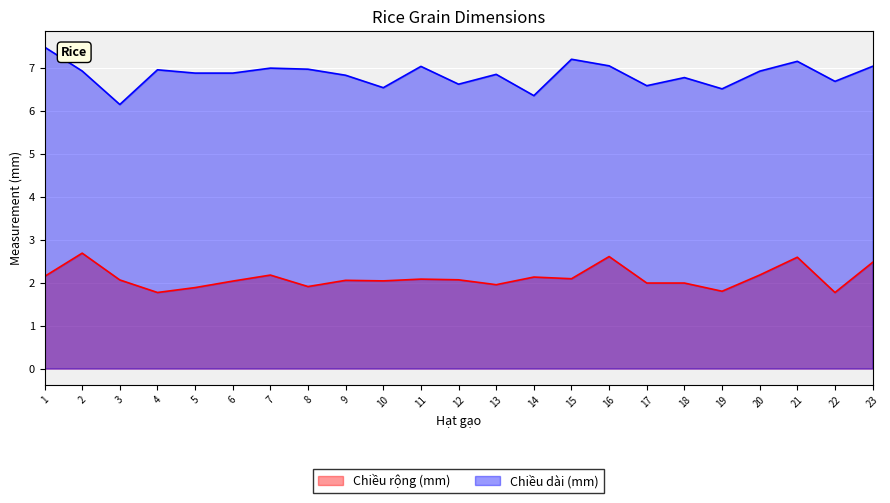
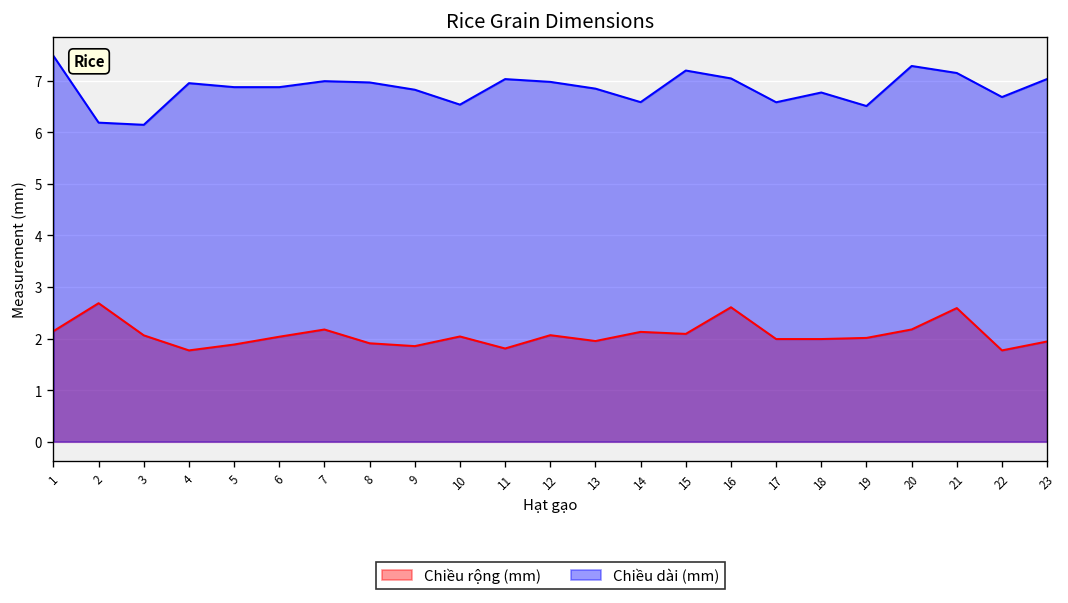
  {
    "Chiều rộng (mm)": {
      "1": 2.1,
      "2": 2.7,
      "3": 2.1,
      "4": 1.8,
      "5": 1.9,
      "6": 2.0,
      "7": 2.2,
      "8": 1.9,
-     "9": 2.1,
+     "9": 1.9,
      "10": 2.0,
-     "11": 2.1,
+     "11": 1.8,
      "12": 2.1,
      "13": 2.0,
      "14": 2.1,
      "15": 2.1,
      "16": 2.6,
      "17": 2.0,
      "18": 2.0,
-     "19": 1.8,
+     "19": 2.0,
      "20": 2.2,
      "21": 2.6,
      "22": 1.8,
-     "23": 2.5
+     "23": 1.9
    },
    "Chiều dài (mm)": {
      "1": 7.5,
-     "2": 6.9,
+     "2": 6.2,
      "3": 6.1,
      "4": 6.9,
      "5": 6.9,
      "6": 6.9,
      "7": 7.0,
      "8": 7.0,
      "9": 6.8,
      "10": 6.5,
      "11": 7.0,
-     "12": 6.6,
+     "12": 7.0,
      "13": 6.8,
-     "14": 6.3,
+     "14": 6.6,
      "15": 7.2,
      "16": 7.0,
      "17": 6.6,
      "18": 6.8,
      "19": 6.5,
-     "20": 6.9,
+     "20": 7.3,
      "21": 7.1,
      "22": 6.7,
      "23": 7.0
    }
  }
